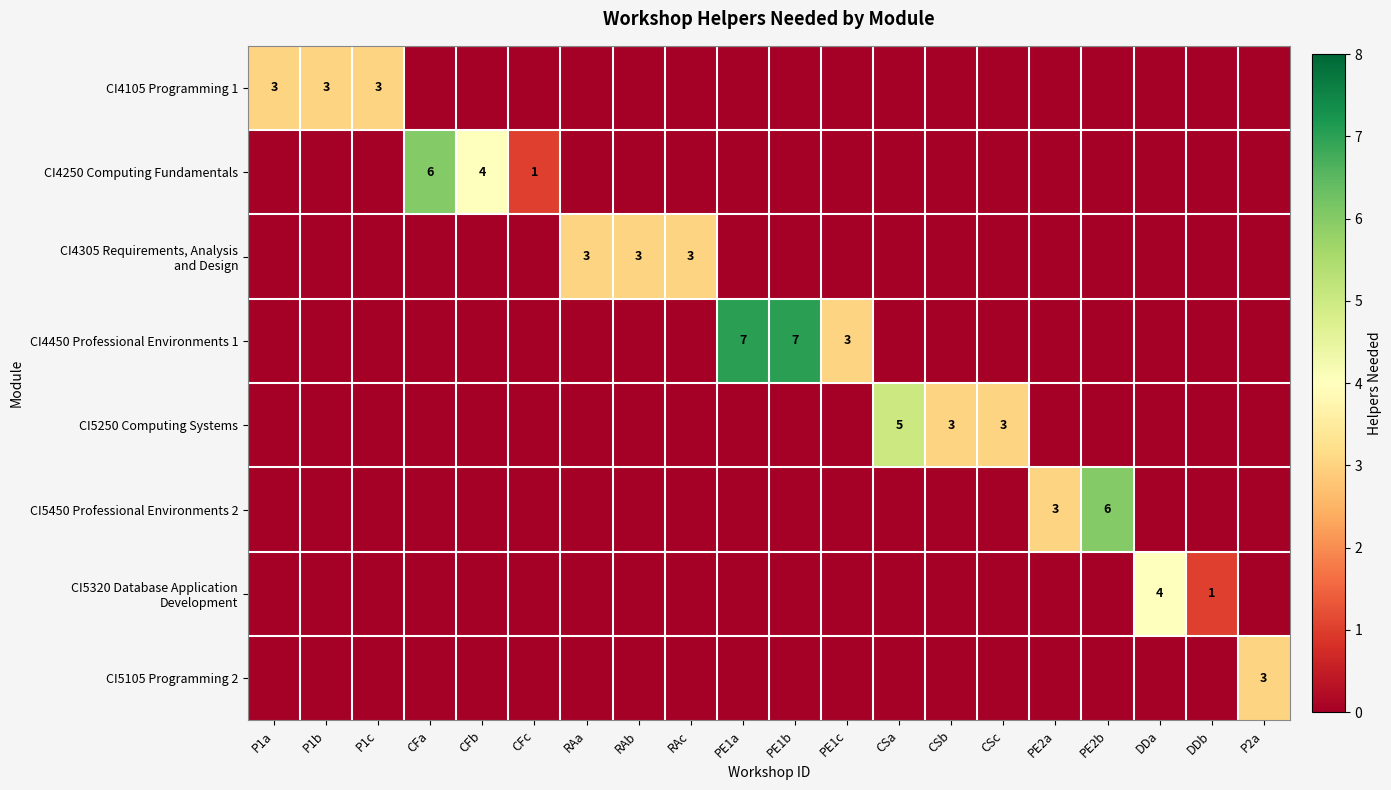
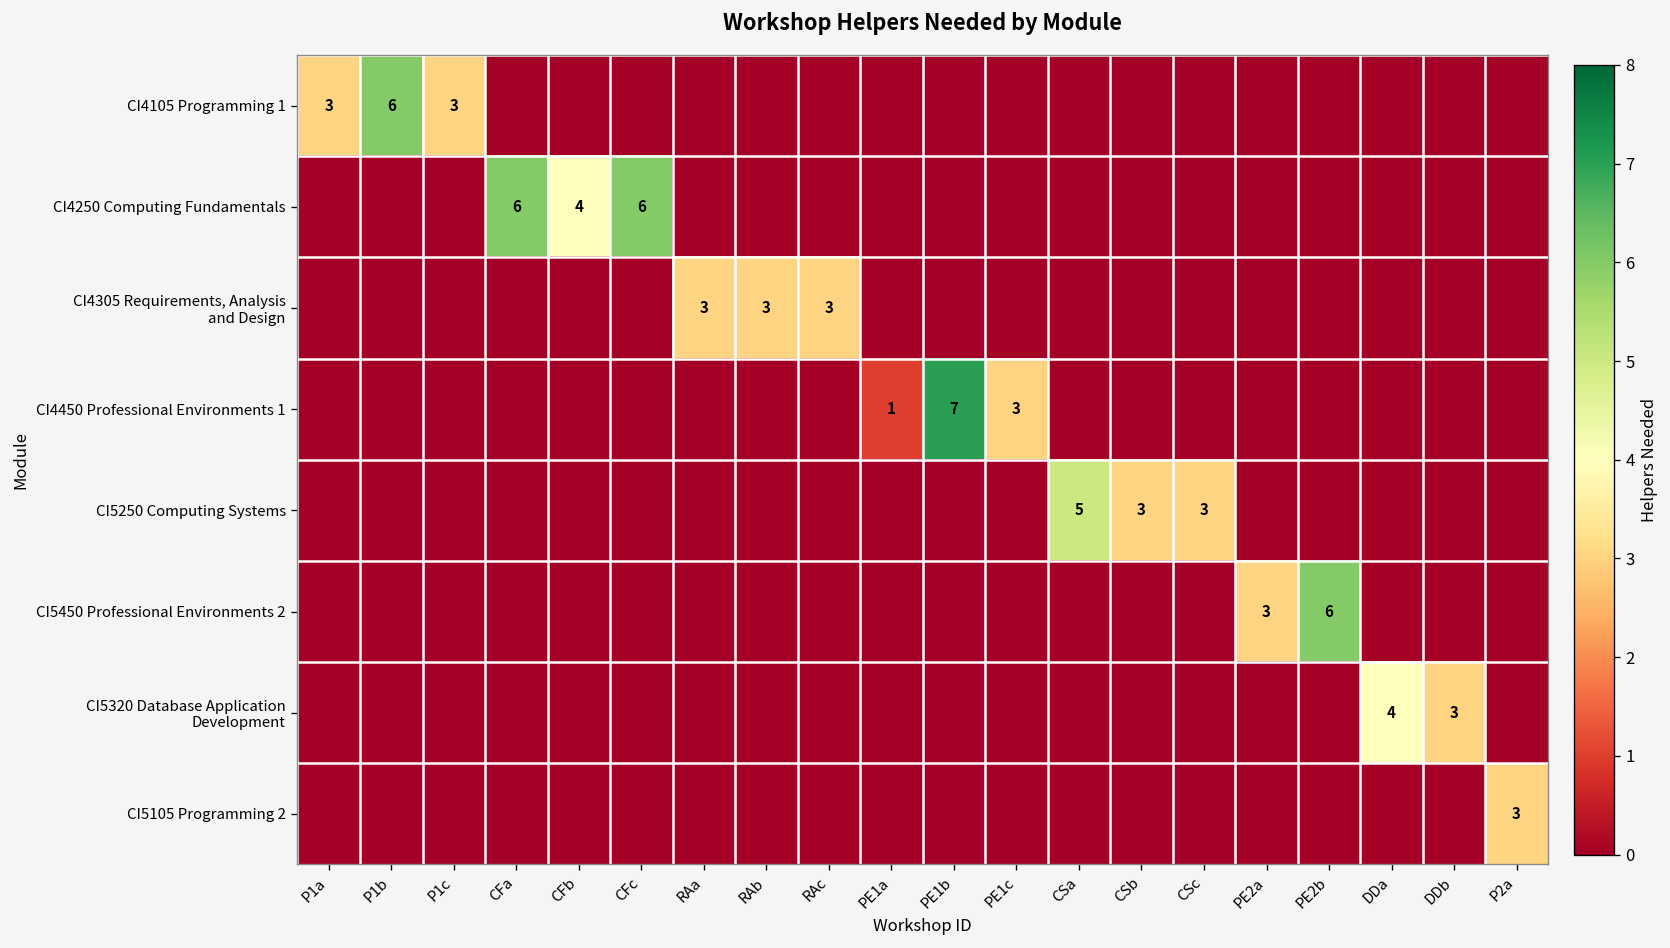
  {
    "CI4105 Programming 1": {
      "P1a": 3,
-     "P1b": 3,
+     "P1b": 6,
      "P1c": 3
    },
    "CI4250 Computing Fundamentals": {
      "CFa": 6,
      "CFb": 4,
-     "CFc": 1
+     "CFc": 6
    },
    "CI4305 Requirements, Analysis and Design": {
      "RAa": 3,
      "RAb": 3,
      "RAc": 3
    },
    "CI4450 Professional Environments 1": {
-     "PE1a": 7,
+     "PE1a": 1,
      "PE1b": 7,
      "PE1c": 3
    },
    "CI5250 Computing Systems": {
      "CSa": 5,
      "CSb": 3,
      "CSc": 3
    },
    "CI5450 Professional Environments 2": {
      "PE2a": 3,
      "PE2b": 6
    },
    "CI5320 Database Application Development": {
      "DDa": 4,
-     "DDb": 1
+     "DDb": 3
    },
    "CI5105 Programming 2": {
      "P2a": 3
    }
  }
